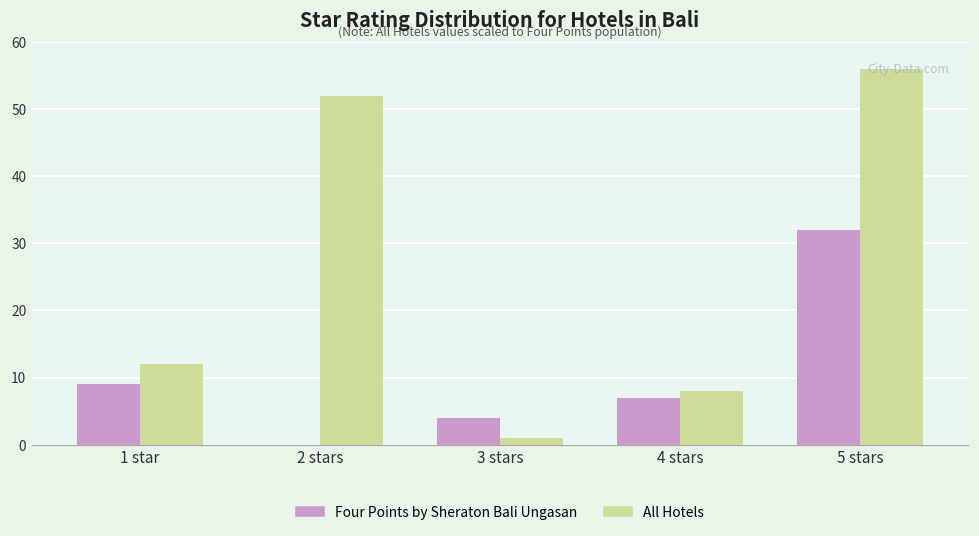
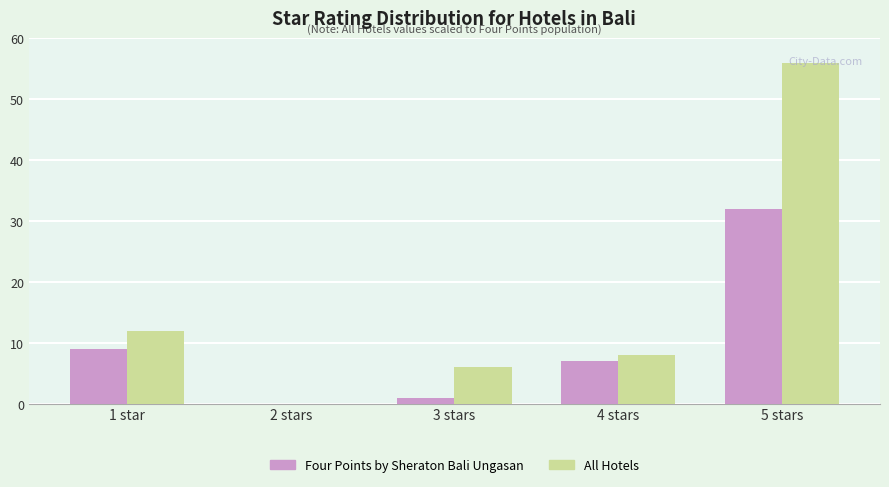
  {
    "Four Points by Sheraton Bali Ungasan": {
      "1 star": 9,
      "2 stars": 0,
-     "3 stars": 4,
+     "3 stars": 1,
      "4 stars": 7,
      "5 stars": 32
    },
    "All Hotels": {
      "1 star": 12,
-     "2 stars": 52,
-     "3 stars": 1,
+     "2 stars": 0,
+     "3 stars": 6,
      "4 stars": 8,
      "5 stars": 56
    }
  }
